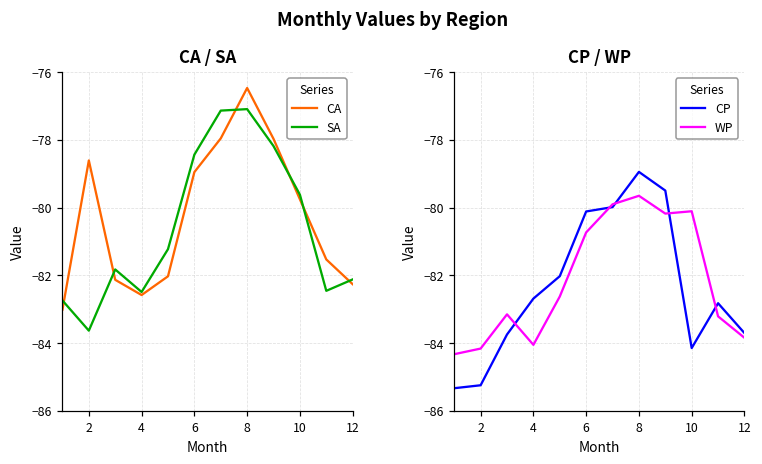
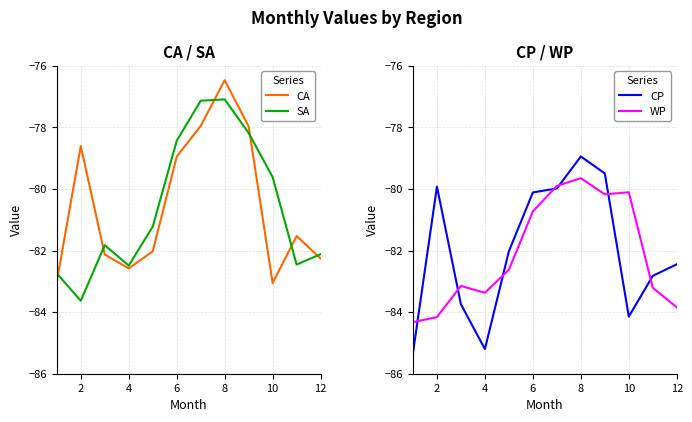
  {
    "CA / SA": {
      "CA": {
        "2": -78.6,
        "4": -82.6,
        "6": -79.0,
        "8": -76.5,
-       "10": -79.8,
+       "10": -83.1,
        "12": -82.3
      },
      "SA": {
        "2": -83.6,
        "4": -82.5,
        "6": -78.4,
        "8": -77.1,
        "10": -79.6,
        "12": -82.1
      }
    },
    "CP / WP": {
      "CP": {
-       "2": -85.2,
-       "4": -82.7,
+       "2": -79.9,
+       "4": -85.2,
        "6": -80.1,
        "8": -78.9,
        "10": -84.1,
-       "12": -83.7
+       "12": -82.4
      },
      "WP": {
        "2": -84.2,
-       "4": -84.1,
+       "4": -83.4,
        "6": -80.7,
        "8": -79.7,
        "10": -80.1,
        "12": -83.8
      }
    }
  }
